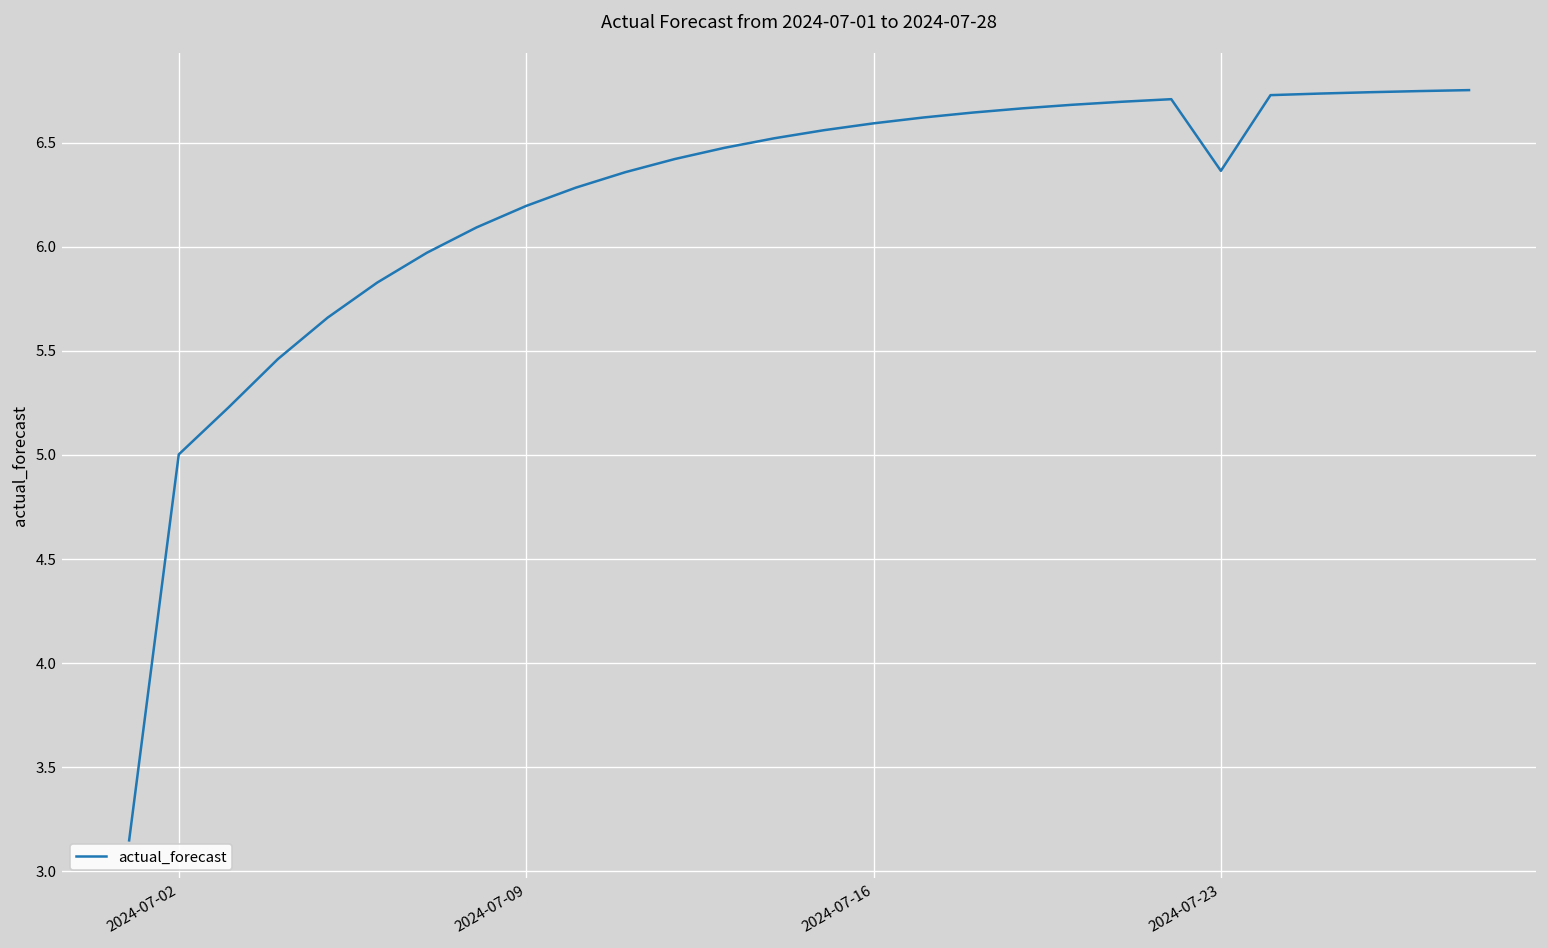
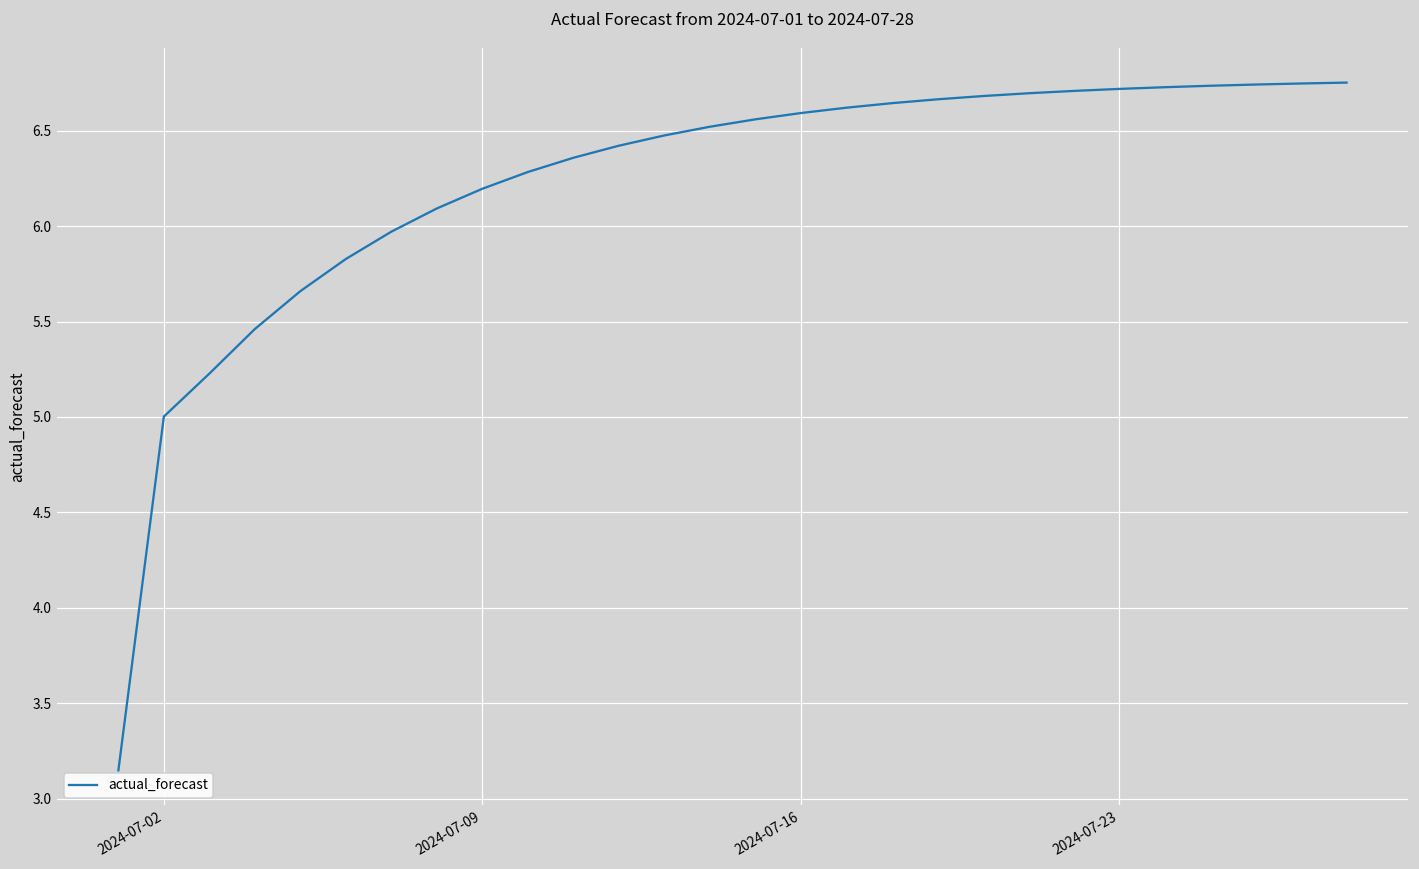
  {
    "2024-07-02": 5.00,
    "2024-07-09": 6.20,
    "2024-07-16": 6.59,
-   "2024-07-23": 6.36
+   "2024-07-23": 6.72
  }
